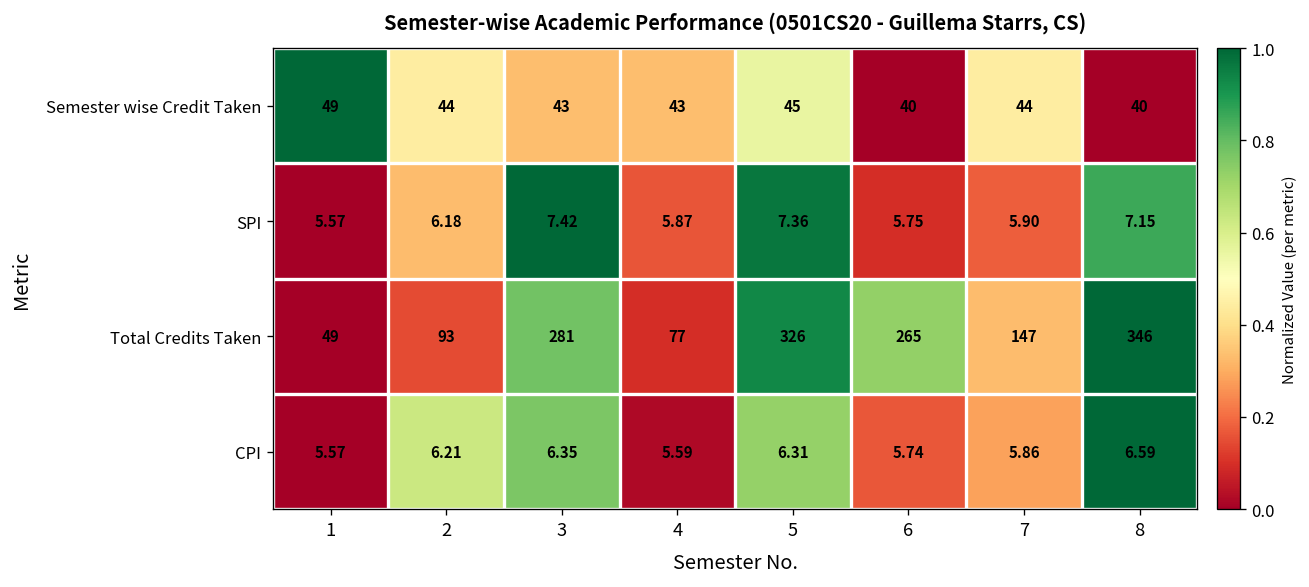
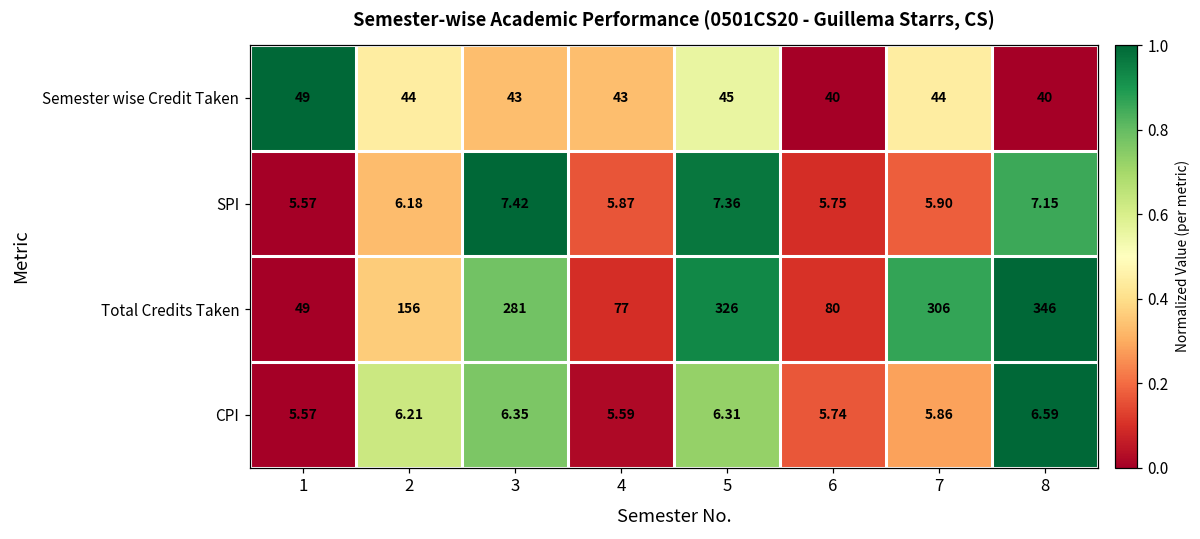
  {
    "Semester wise Credit Taken": {
      "1": 49,
      "2": 44,
      "3": 43,
      "4": 43,
      "5": 45,
      "6": 40,
      "7": 44,
      "8": 40
    },
    "SPI": {
      "1": 5.57,
      "2": 6.18,
      "3": 7.42,
      "4": 5.87,
      "5": 7.36,
      "6": 5.75,
      "7": 5.90,
      "8": 7.15
    },
    "Total Credits Taken": {
      "1": 49,
-     "2": 93,
+     "2": 156,
      "3": 281,
      "4": 77,
      "5": 326,
-     "6": 265,
-     "7": 147,
+     "6": 80,
+     "7": 306,
      "8": 346
    },
    "CPI": {
      "1": 5.57,
      "2": 6.21,
      "3": 6.35,
      "4": 5.59,
      "5": 6.31,
      "6": 5.74,
      "7": 5.86,
      "8": 6.59
    }
  }
